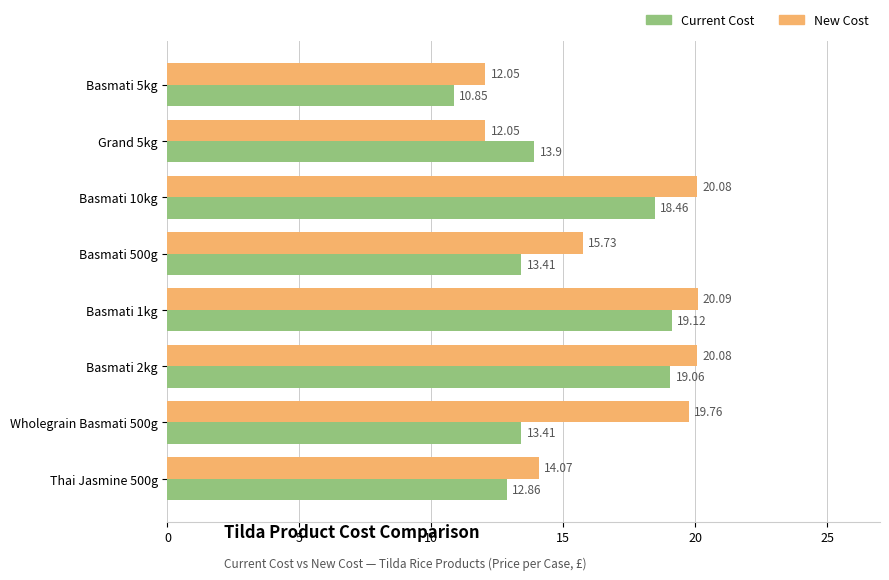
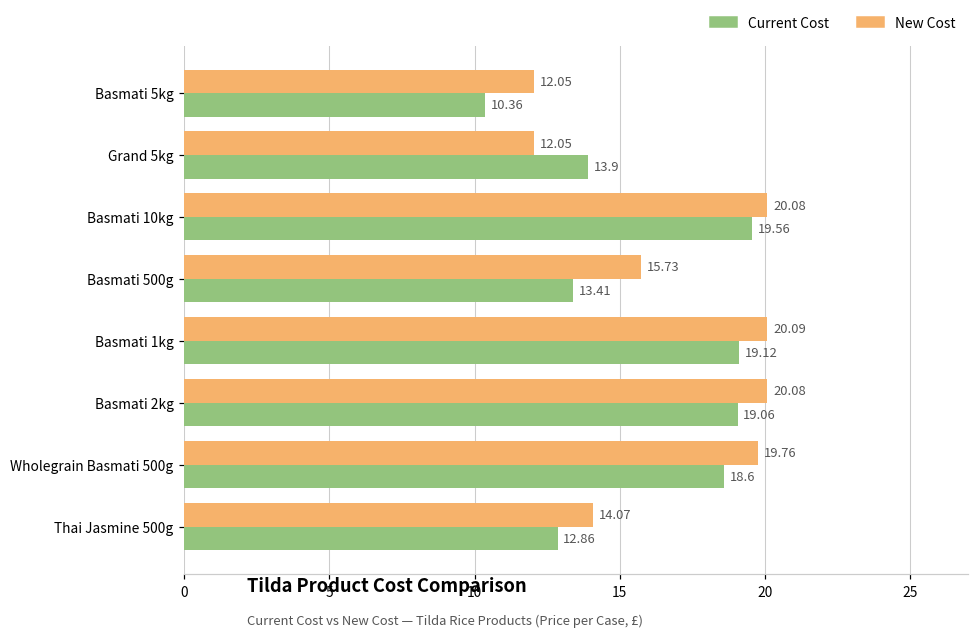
  {
    "Current Cost": {
-     "Basmati 5kg": 10.85,
+     "Basmati 5kg": 10.36,
      "Grand 5kg": 13.9,
-     "Basmati 10kg": 18.46,
+     "Basmati 10kg": 19.56,
      "Basmati 500g": 13.41,
      "Basmati 1kg": 19.12,
      "Basmati 2kg": 19.06,
-     "Wholegrain Basmati 500g": 13.41,
+     "Wholegrain Basmati 500g": 18.6,
      "Thai Jasmine 500g": 12.86
    },
    "New Cost": {
      "Basmati 5kg": 12.05,
      "Grand 5kg": 12.05,
      "Basmati 10kg": 20.08,
      "Basmati 500g": 15.73,
      "Basmati 1kg": 20.09,
      "Basmati 2kg": 20.08,
      "Wholegrain Basmati 500g": 19.76,
      "Thai Jasmine 500g": 14.07
    }
  }
